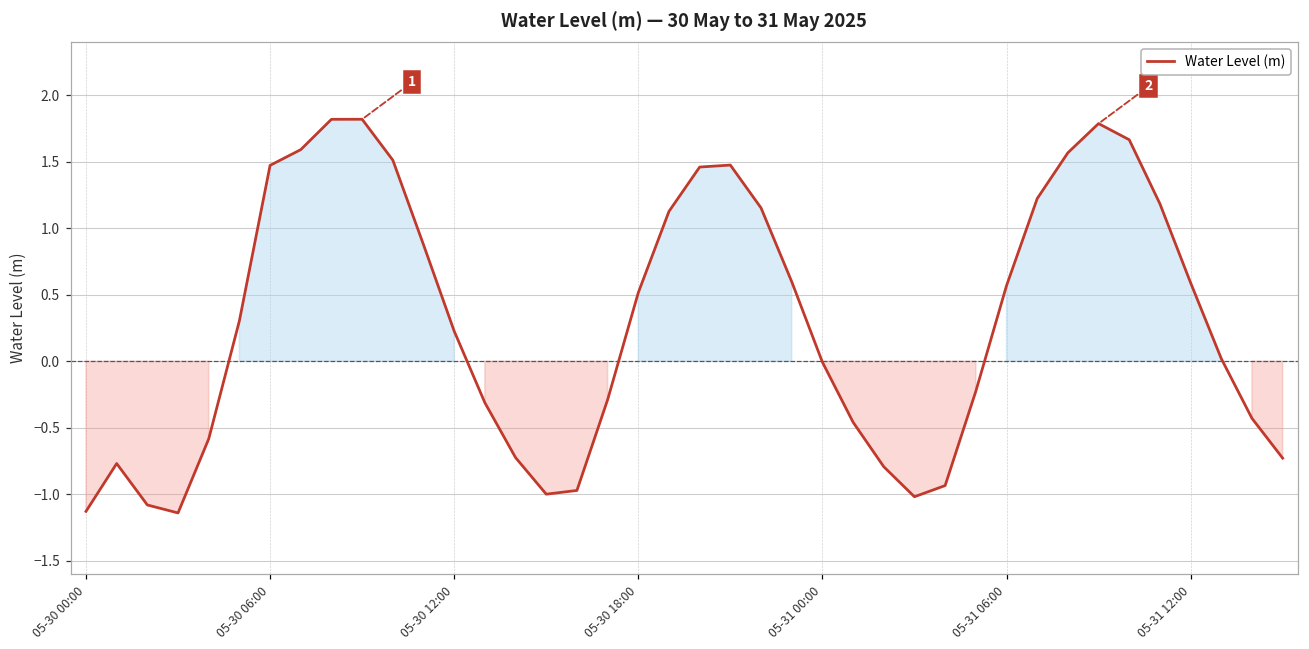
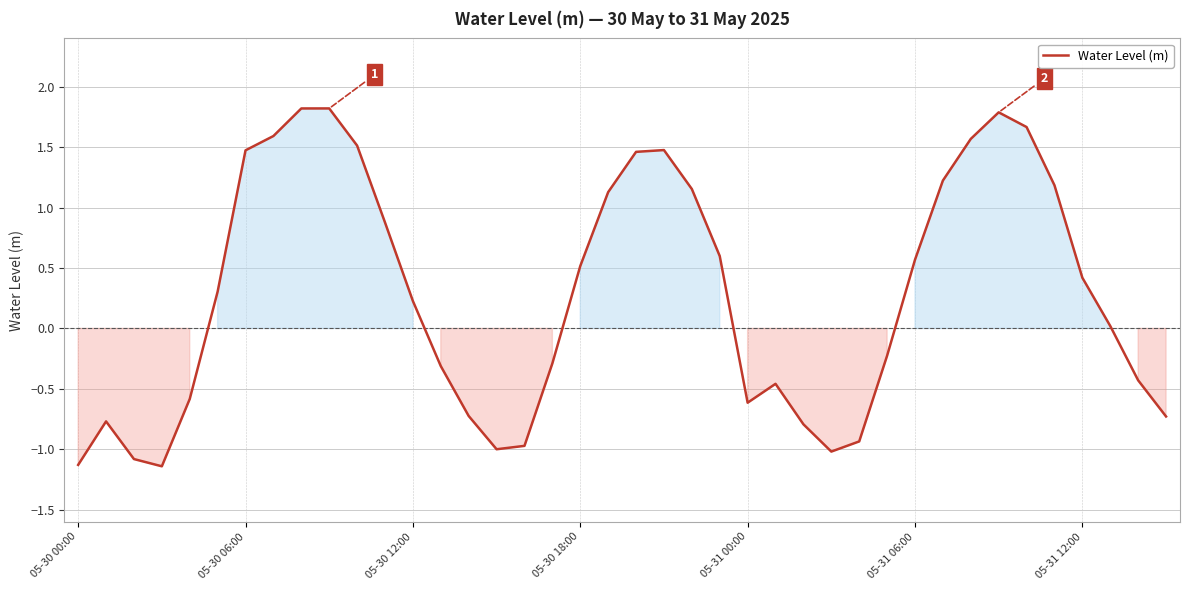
  {
    "05-30 00:00": -1.13,
    "05-30 06:00": 1.47,
    "05-30 12:00": 0.23,
    "05-30 18:00": 0.52,
-   "05-31 00:00": -0.01,
+   "05-31 00:00": -0.61,
    "05-31 06:00": 0.57,
-   "05-31 12:00": 0.59
+   "05-31 12:00": 0.42
  }
